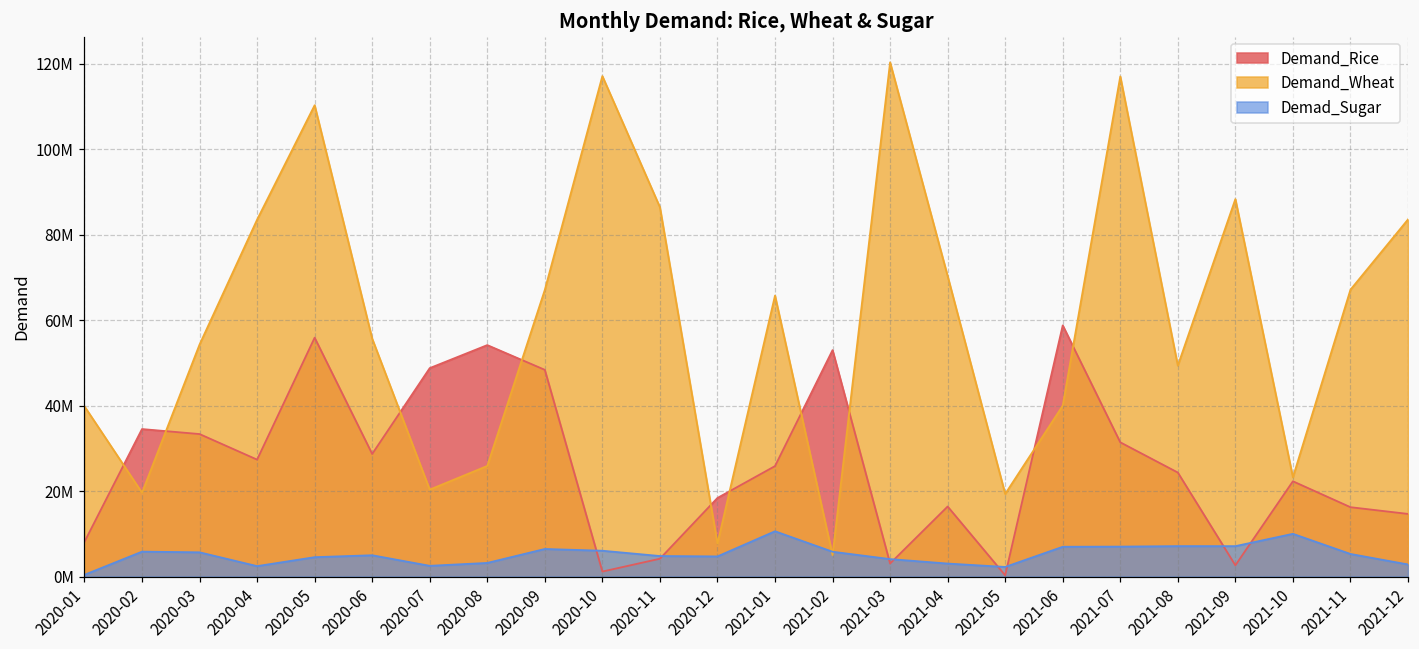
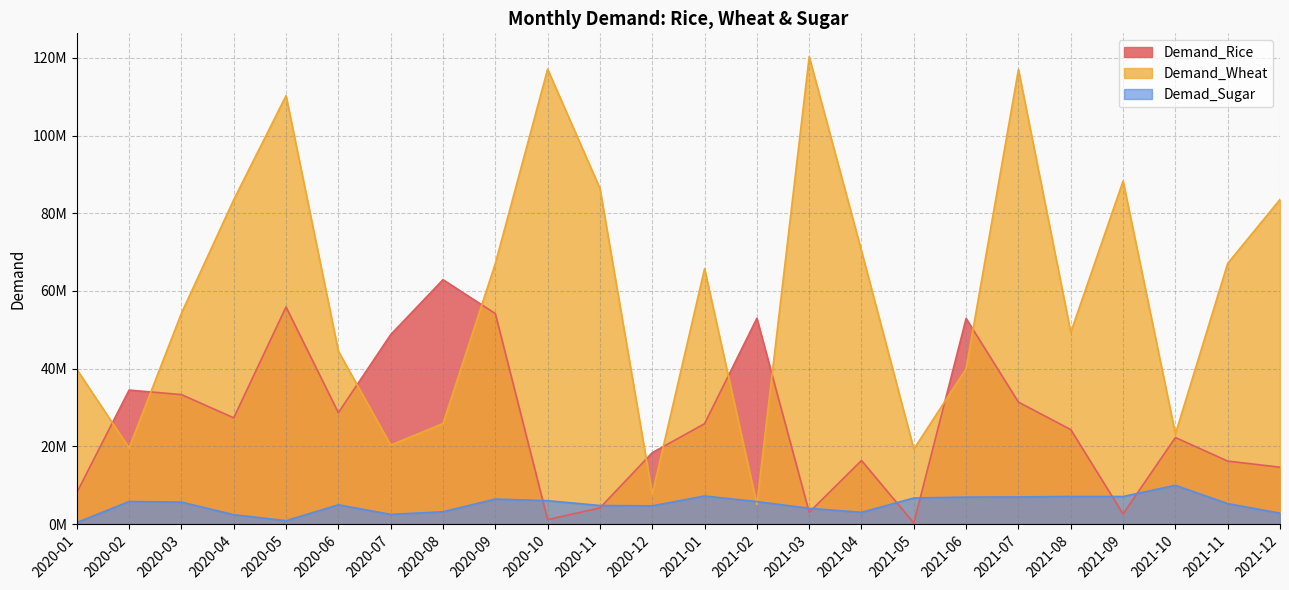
  {
    "Demand_Rice": {
      "2020-01": 8000000,
      "2020-02": 35000000,
      "2020-03": 33000000,
      "2020-04": 27000000,
      "2020-05": 56000000,
      "2020-06": 29000000,
      "2020-07": 49000000,
-     "2020-08": 54000000,
-     "2020-09": 48000000,
+     "2020-08": 63000000,
+     "2020-09": 54000000,
      "2020-10": 1000000,
      "2020-12": 18000000,
      "2021-01": 26000000,
      "2021-02": 53000000,
      "2021-03": 3000000,
      "2021-04": 16000000,
      "2021-05": 0,
-     "2021-06": 59000000,
+     "2021-06": 53000000,
      "2021-07": 31000000,
      "2021-08": 24000000,
      "2021-09": 3000000,
      "2021-10": 22000000,
      "2021-11": 16000000,
      "2021-12": 15000000
    },
    "Demand_Wheat": {
      "2020-01": 40000000,
      "2020-02": 20000000,
      "2020-03": 54000000,
      "2020-04": 83000000,
      "2020-05": 110000000,
-     "2020-06": 56000000,
+     "2020-06": 45000000,
      "2020-07": 20000000,
      "2020-08": 26000000,
      "2020-09": 67000000,
      "2020-10": 117000000,
      "2020-11": 86000000,
      "2020-12": 8000000,
      "2021-01": 66000000,
      "2021-02": 5000000,
      "2021-03": 120000000,
      "2021-04": 70000000,
      "2021-05": 19000000,
      "2021-06": 40000000,
      "2021-07": 117000000,
      "2021-08": 49000000,
      "2021-09": 88000000,
      "2021-10": 23000000,
      "2021-11": 67000000,
      "2021-12": 84000000
    },
    "Demad_Sugar": {
      "2020-01": 0,
      "2020-02": 6000000,
      "2020-03": 6000000,
      "2020-04": 2000000,
-     "2020-05": 5000000,
+     "2020-05": 1000000,
      "2020-06": 5000000,
      "2020-07": 3000000,
      "2020-08": 3000000,
      "2020-09": 6000000,
      "2020-10": 6000000,
      "2020-12": 5000000,
-     "2021-01": 11000000,
+     "2021-01": 7000000,
      "2021-02": 6000000,
      "2021-03": 4000000,
      "2021-04": 3000000,
-     "2021-05": 2000000,
+     "2021-05": 7000000,
      "2021-06": 7000000,
      "2021-07": 7000000,
      "2021-08": 7000000,
      "2021-09": 7000000,
      "2021-10": 10000000,
      "2021-11": 5000000,
      "2021-12": 3000000
    }
  }
